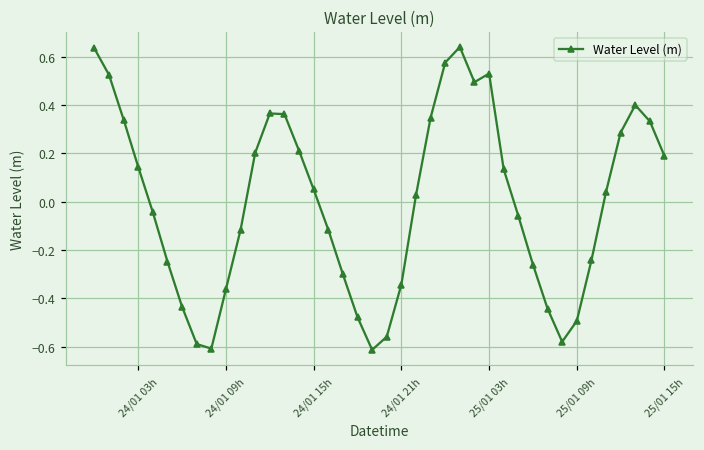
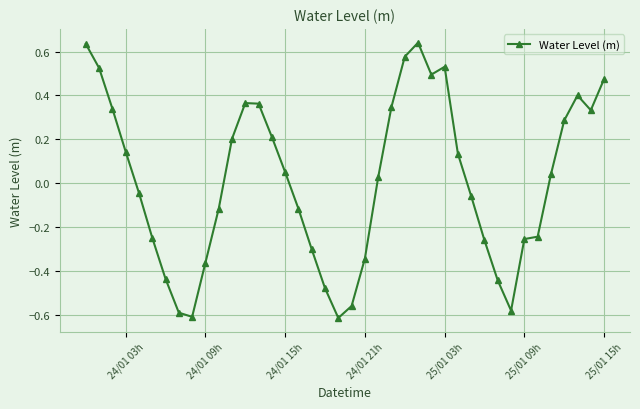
  {
    "24/01 03h": 0.14,
    "24/01 09h": -0.36,
    "24/01 15h": 0.05,
    "24/01 21h": -0.34,
    "25/01 03h": 0.53,
-   "25/01 09h": -0.49,
-   "25/01 15h": 0.19
+   "25/01 09h": -0.25,
+   "25/01 15h": 0.47
  }
